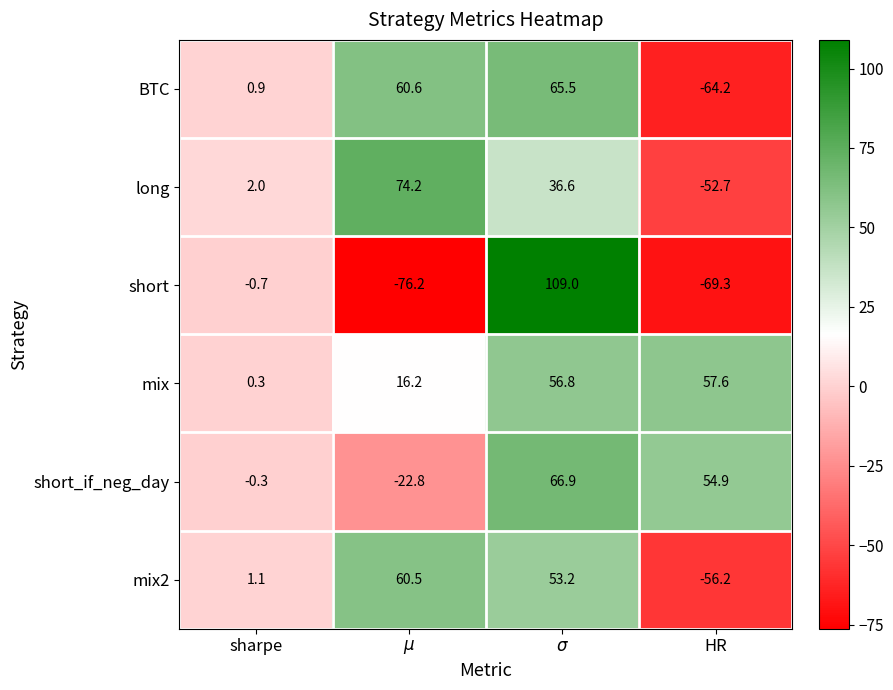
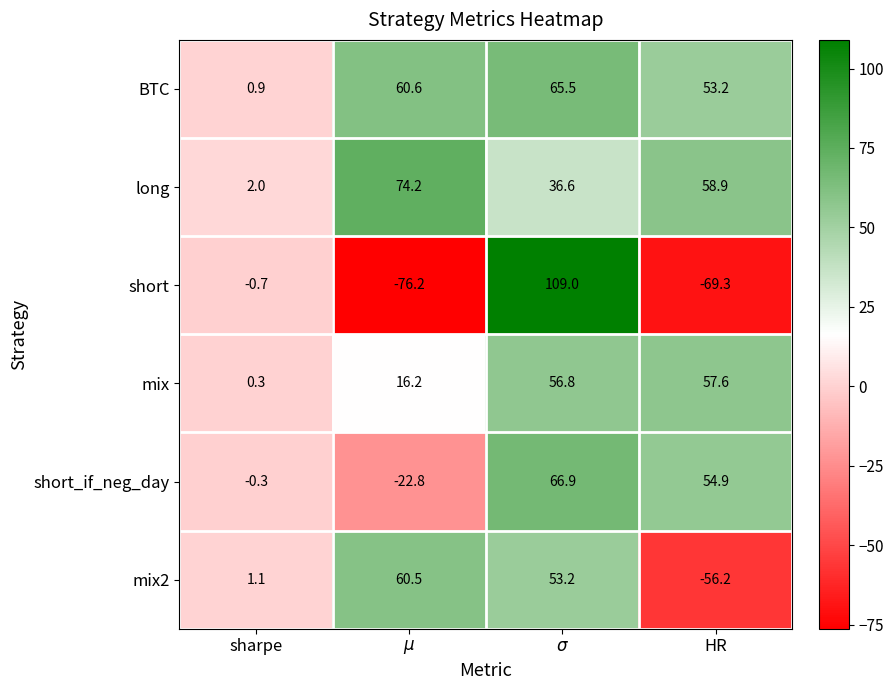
  {
    "BTC": {
      "sharpe": 0.9,
-     "HR": -64.2
+     "HR": 53.2
    },
    "long": {
      "sharpe": 2.0,
-     "HR": -52.7
+     "HR": 58.9
    },
    "short": {
      "sharpe": -0.7,
      "HR": -69.3
    },
    "mix": {
      "sharpe": 0.3,
      "HR": 57.6
    },
    "short_if_neg_day": {
      "sharpe": -0.3,
      "HR": 54.9
    },
    "mix2": {
      "sharpe": 1.1,
      "HR": -56.2
    }
  }
